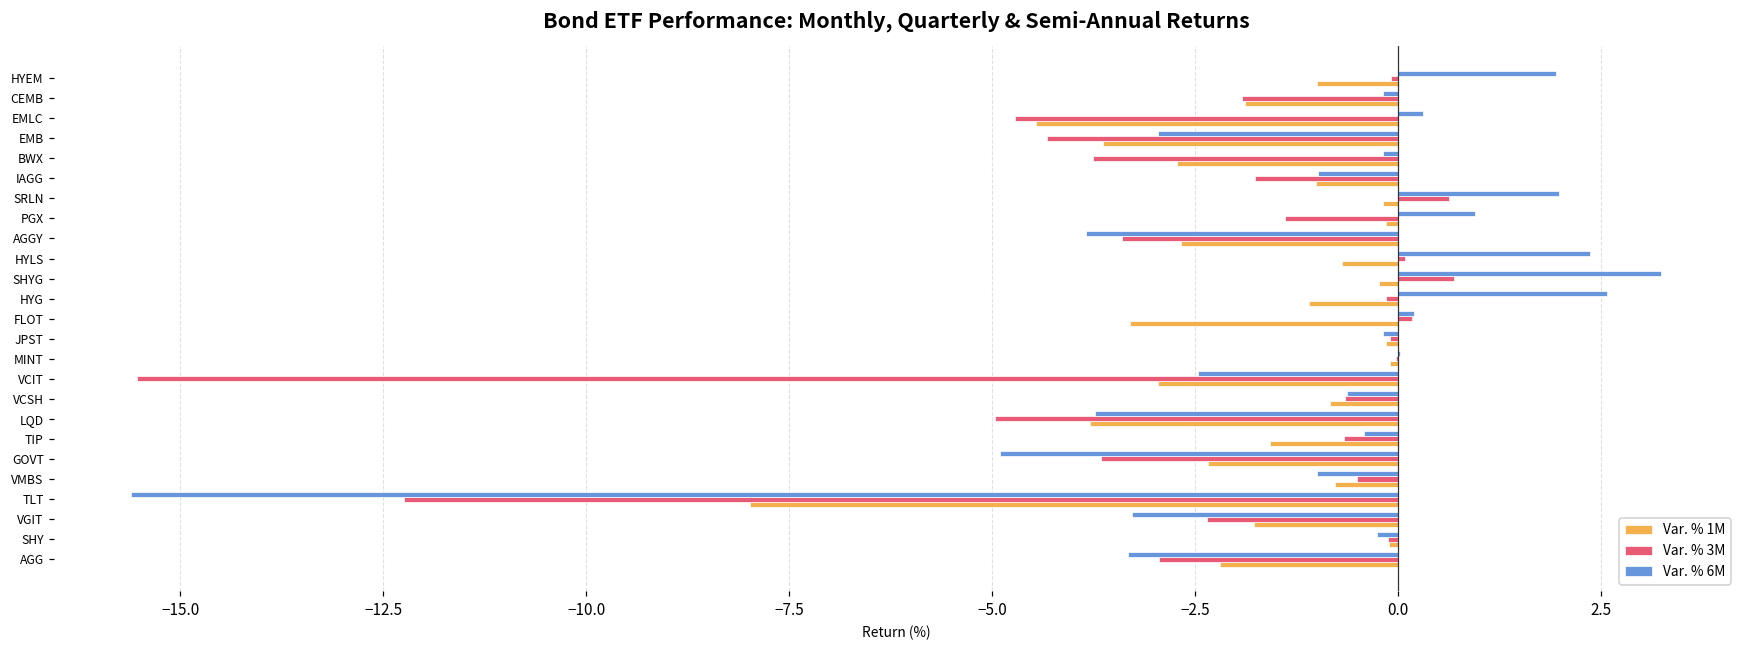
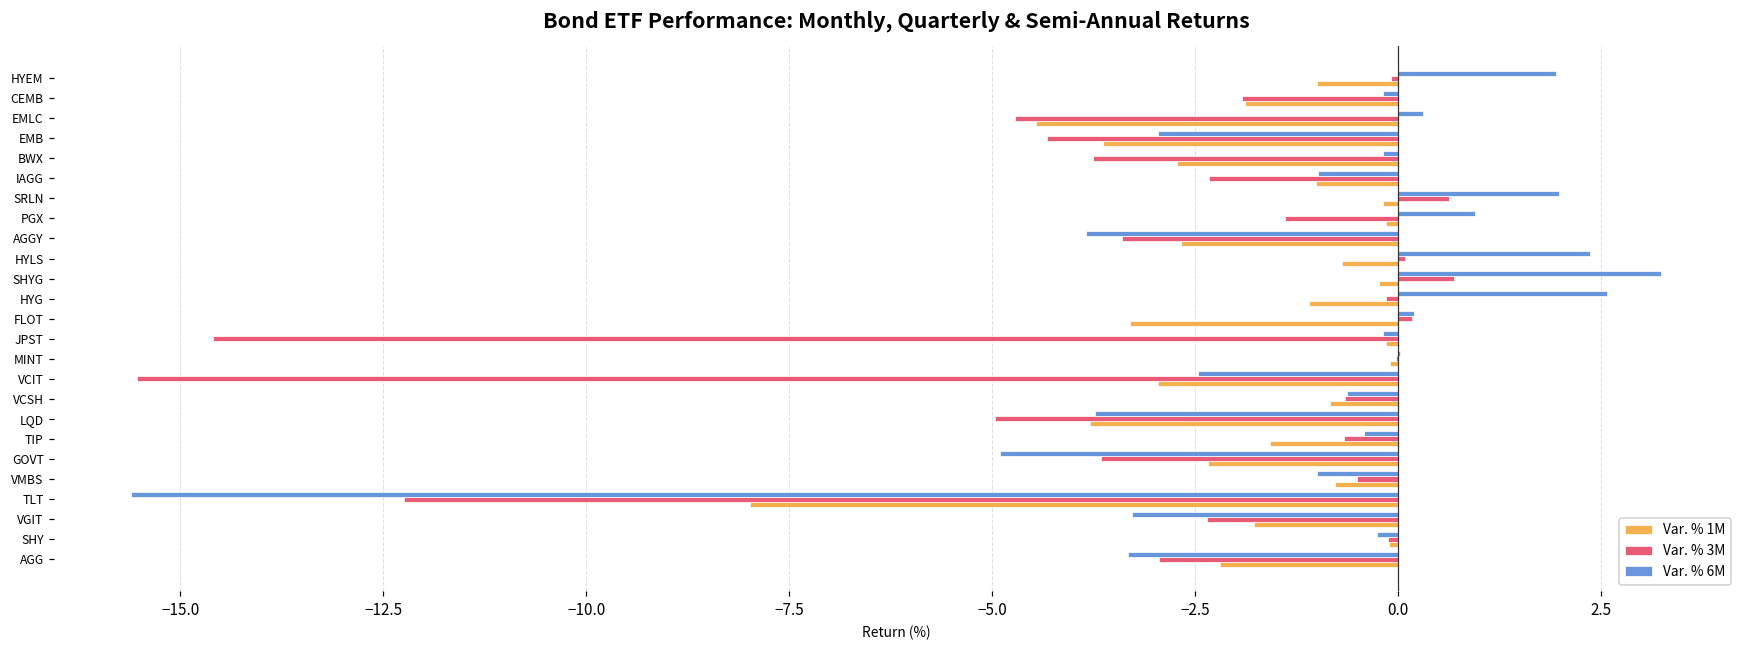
  {
    "Var. % 1M": {
      "HYEM": -1.0,
      "CEMB": -1.9,
      "EMLC": -4.5,
      "EMB": -3.6,
      "BWX": -2.7,
      "IAGG": -1.0,
      "SRLN": -0.2,
      "PGX": -0.1,
      "AGGY": -2.7,
      "HYLS": -0.7,
      "SHYG": -0.2,
      "HYG": -1.1,
      "FLOT": -3.3,
      "JPST": -0.1,
      "MINT": -0.1,
      "VCIT": -3.0,
      "VCSH": -0.8,
      "LQD": -3.8,
      "TIP": -1.6,
      "GOVT": -2.3,
      "VMBS": -0.8,
      "TLT": -8.0,
      "VGIT": -1.8,
      "SHY": -0.1,
      "AGG": -2.2
    },
    "Var. % 3M": {
      "HYEM": -0.1,
      "CEMB": -1.9,
      "EMLC": -4.7,
      "EMB": -4.3,
      "BWX": -3.8,
-     "IAGG": -1.8,
+     "IAGG": -2.3,
      "SRLN": 0.6,
      "PGX": -1.4,
      "AGGY": -3.4,
      "HYLS": 0.1,
      "SHYG": 0.7,
      "HYG": -0.1,
      "FLOT": 0.2,
-     "JPST": -0.1,
+     "JPST": -14.6,
      "VCIT": -15.5,
      "VCSH": -0.6,
      "LQD": -5.0,
      "TIP": -0.7,
      "GOVT": -3.7,
      "VMBS": -0.5,
      "TLT": -12.2,
      "VGIT": -2.4,
      "SHY": -0.1,
      "AGG": -2.9
    },
    "Var. % 6M": {
      "HYEM": 1.9,
      "CEMB": -0.2,
      "EMLC": 0.3,
      "EMB": -3.0,
      "BWX": -0.2,
      "IAGG": -1.0,
      "SRLN": 2.0,
      "PGX": 0.9,
      "AGGY": -3.8,
      "HYLS": 2.4,
      "SHYG": 3.2,
      "HYG": 2.6,
      "FLOT": 0.2,
      "JPST": -0.2,
      "VCIT": -2.5,
      "VCSH": -0.6,
      "LQD": -3.7,
      "TIP": -0.4,
      "GOVT": -4.9,
      "VMBS": -1.0,
      "TLT": -15.6,
      "VGIT": -3.3,
      "SHY": -0.3,
      "AGG": -3.3
    }
  }
